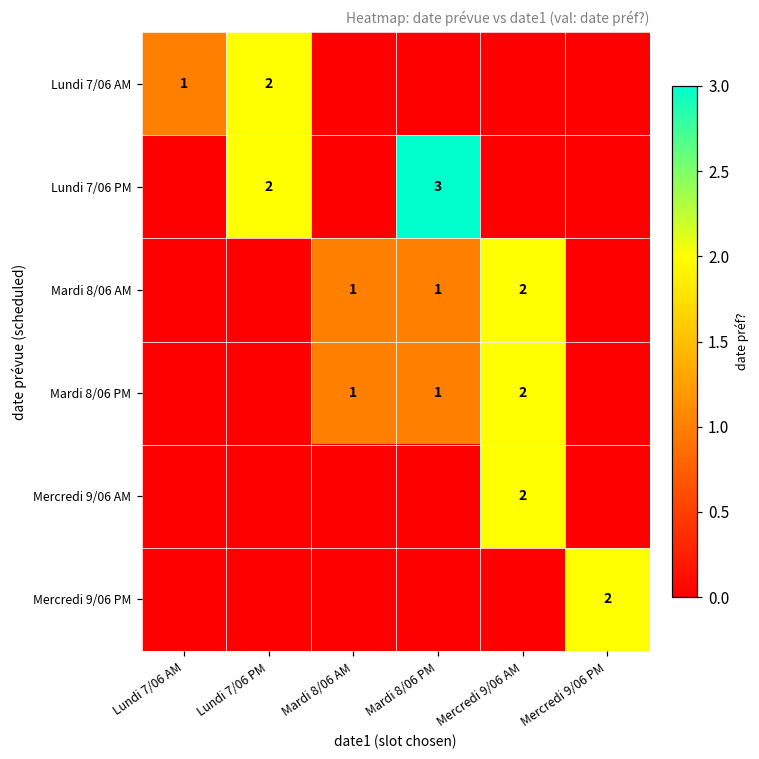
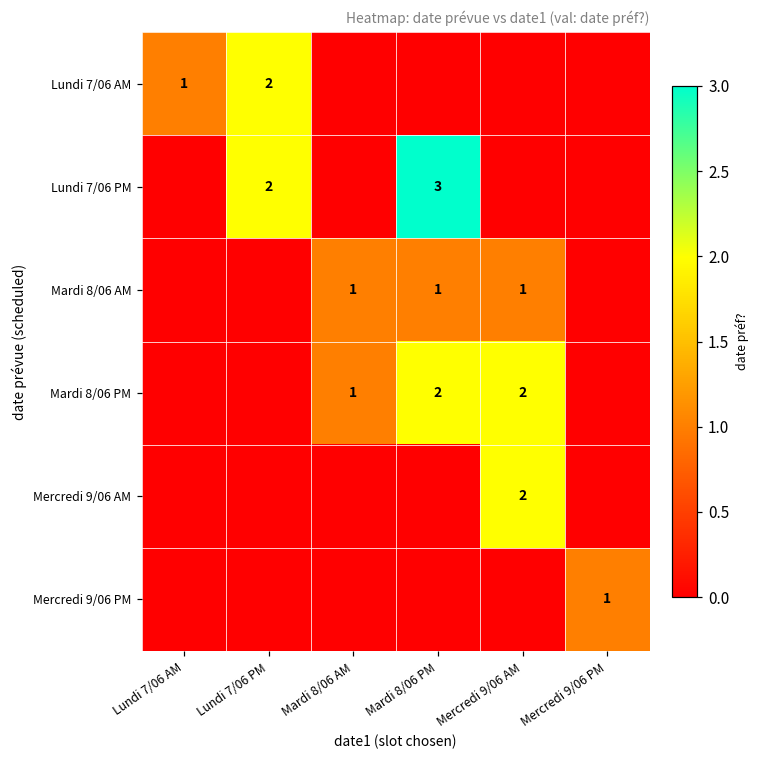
  {
    "Lundi 7/06 AM": {
      "Lundi 7/06 AM": 1,
      "Lundi 7/06 PM": 2
    },
    "Lundi 7/06 PM": {
      "Lundi 7/06 PM": 2,
      "Mardi 8/06 PM": 3
    },
    "Mardi 8/06 AM": {
      "Mardi 8/06 AM": 1,
      "Mardi 8/06 PM": 1,
-     "Mercredi 9/06 AM": 2
+     "Mercredi 9/06 AM": 1
    },
    "Mardi 8/06 PM": {
      "Mardi 8/06 AM": 1,
-     "Mardi 8/06 PM": 1,
+     "Mardi 8/06 PM": 2,
      "Mercredi 9/06 AM": 2
    },
    "Mercredi 9/06 AM": {
      "Mercredi 9/06 AM": 2
    },
    "Mercredi 9/06 PM": {
-     "Mercredi 9/06 PM": 2
+     "Mercredi 9/06 PM": 1
    }
  }
